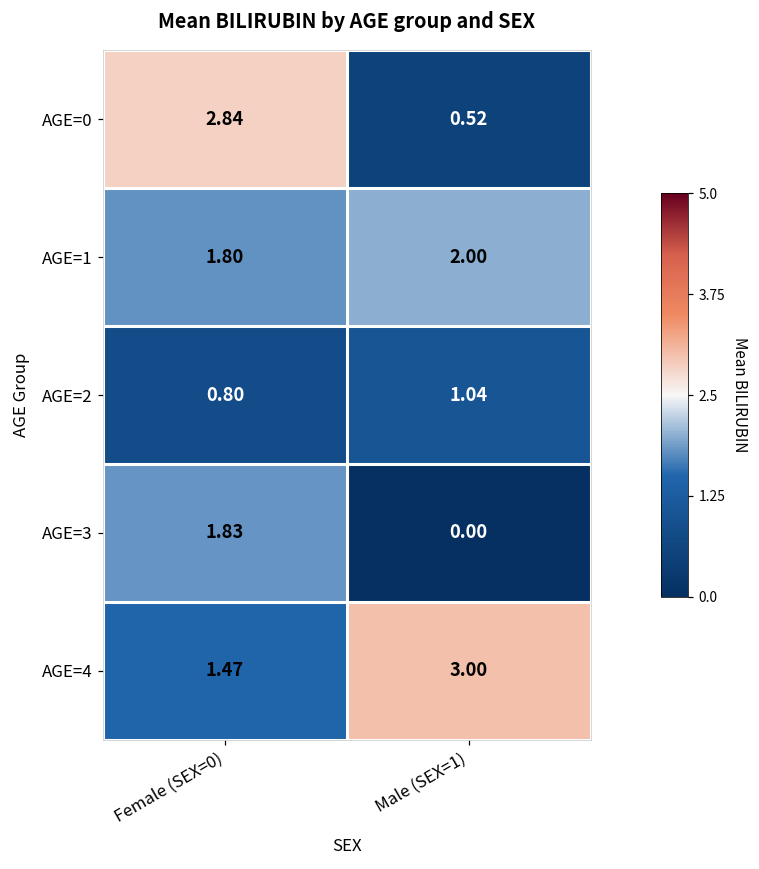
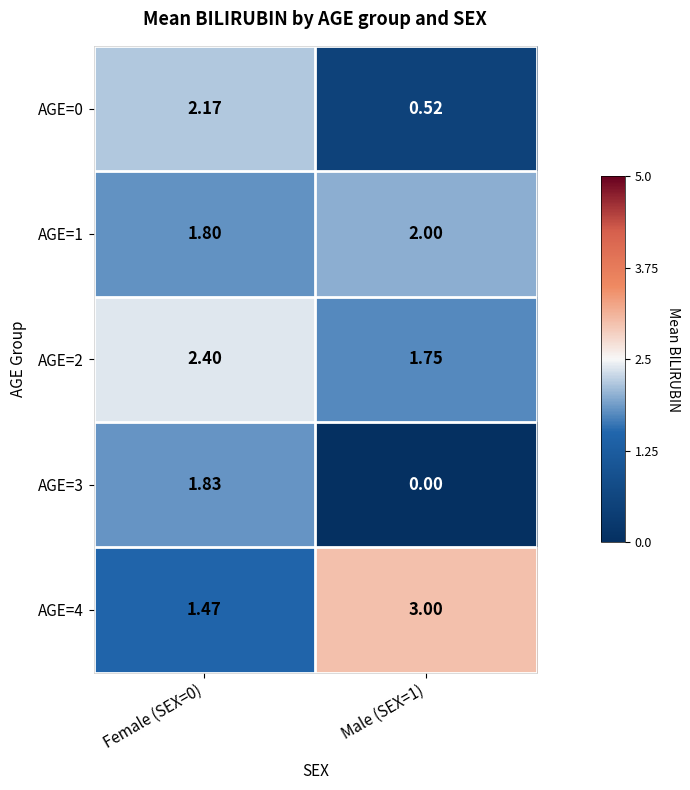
  {
    "AGE=0": {
-     "Female (SEX=0)": 2.84,
+     "Female (SEX=0)": 2.17,
      "Male (SEX=1)": 0.52
    },
    "AGE=1": {
      "Female (SEX=0)": 1.80,
      "Male (SEX=1)": 2.00
    },
    "AGE=2": {
-     "Female (SEX=0)": 0.80,
-     "Male (SEX=1)": 1.04
+     "Female (SEX=0)": 2.40,
+     "Male (SEX=1)": 1.75
    },
    "AGE=3": {
      "Female (SEX=0)": 1.83,
      "Male (SEX=1)": 0.00
    },
    "AGE=4": {
      "Female (SEX=0)": 1.47,
      "Male (SEX=1)": 3.00
    }
  }
